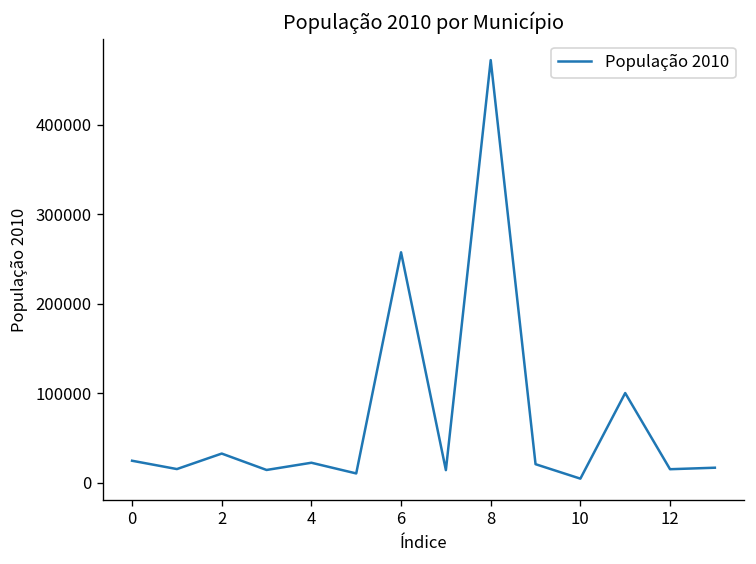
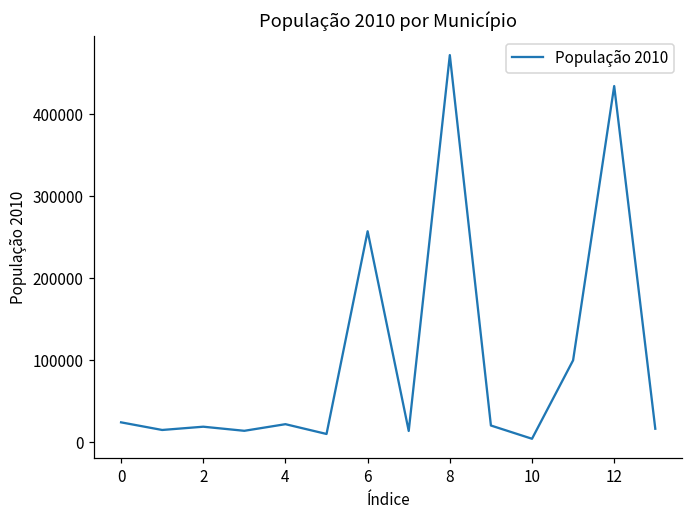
  {
    "0": 20000,
-   "2": 30000,
+   "2": 20000,
    "4": 20000,
    "6": 260000,
    "8": 470000,
    "10": 0,
-   "12": 10000
+   "12": 430000
  }
